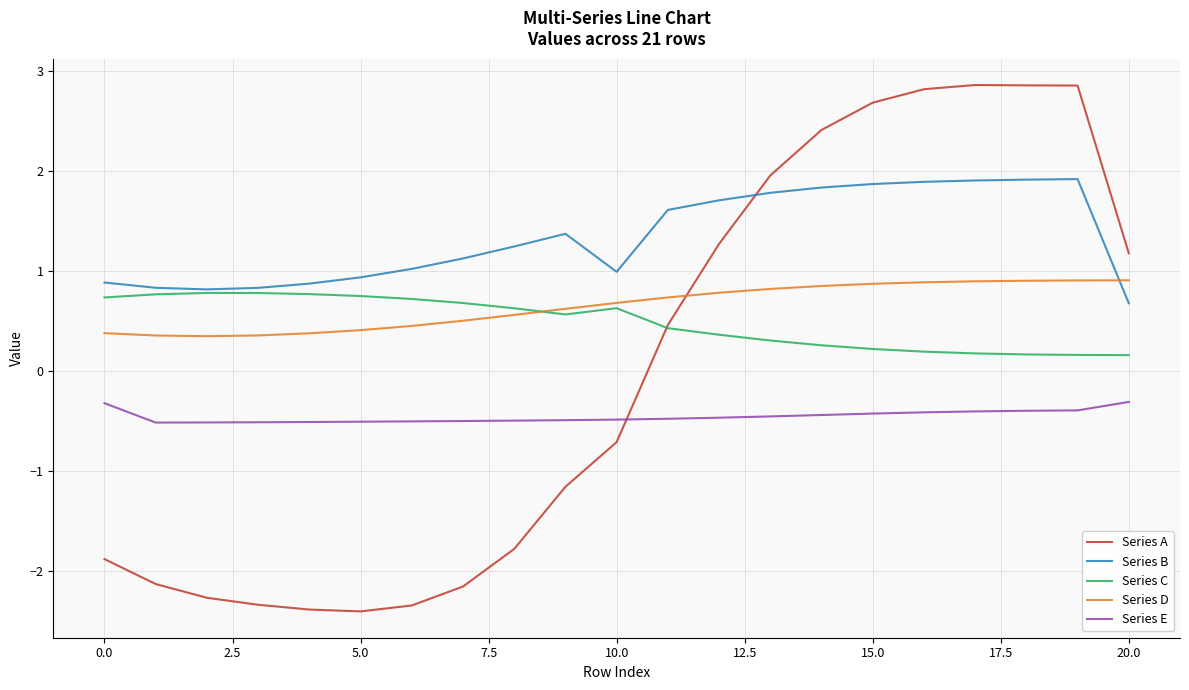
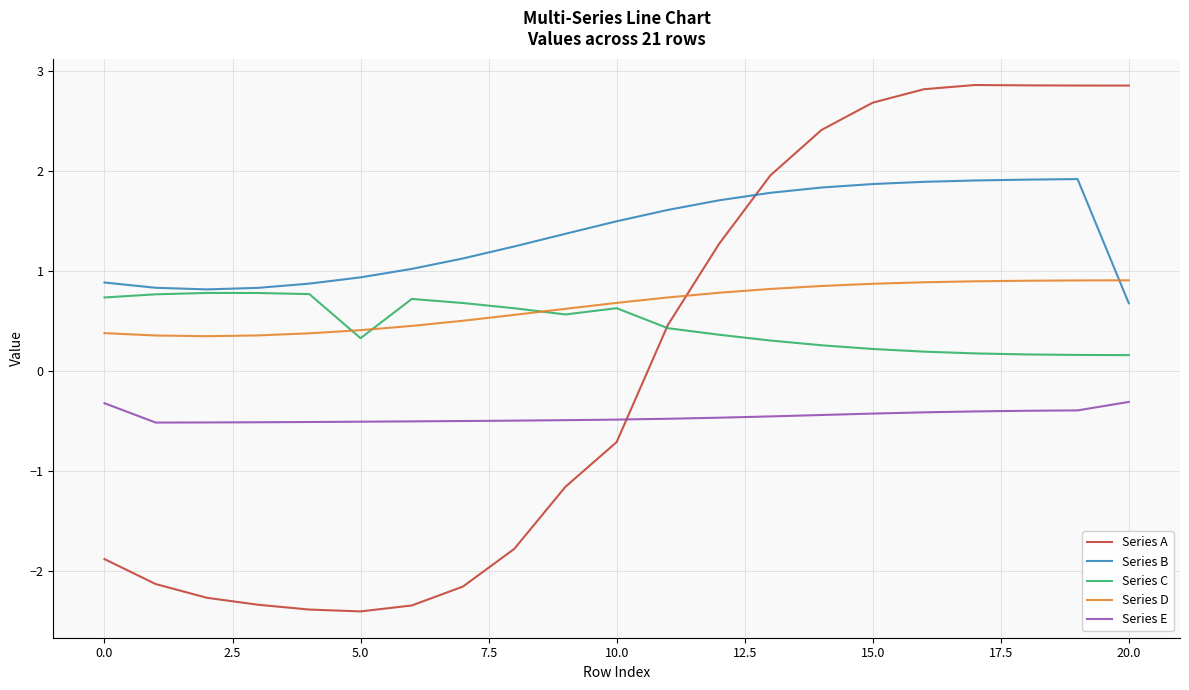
  {
    "Series A": {
      "0.0": -1.9,
      "5.0": -2.4,
      "10.0": -0.7,
      "15.0": 2.7,
-     "20.0": 1.2
+     "20.0": 2.9
    },
    "Series B": {
      "0.0": 0.9,
      "5.0": 0.9,
-     "10.0": 1.0,
+     "10.0": 1.5,
      "15.0": 1.9,
      "20.0": 0.7
    },
    "Series C": {
      "0.0": 0.7,
-     "5.0": 0.7,
+     "5.0": 0.3,
      "10.0": 0.6,
      "15.0": 0.2,
      "20.0": 0.2
    },
    "Series D": {
      "0.0": 0.4,
      "5.0": 0.4,
      "10.0": 0.7,
      "15.0": 0.9,
      "20.0": 0.9
    },
    "Series E": {
      "0.0": -0.3,
      "5.0": -0.5,
      "10.0": -0.5,
      "15.0": -0.4,
      "20.0": -0.3
    }
  }
